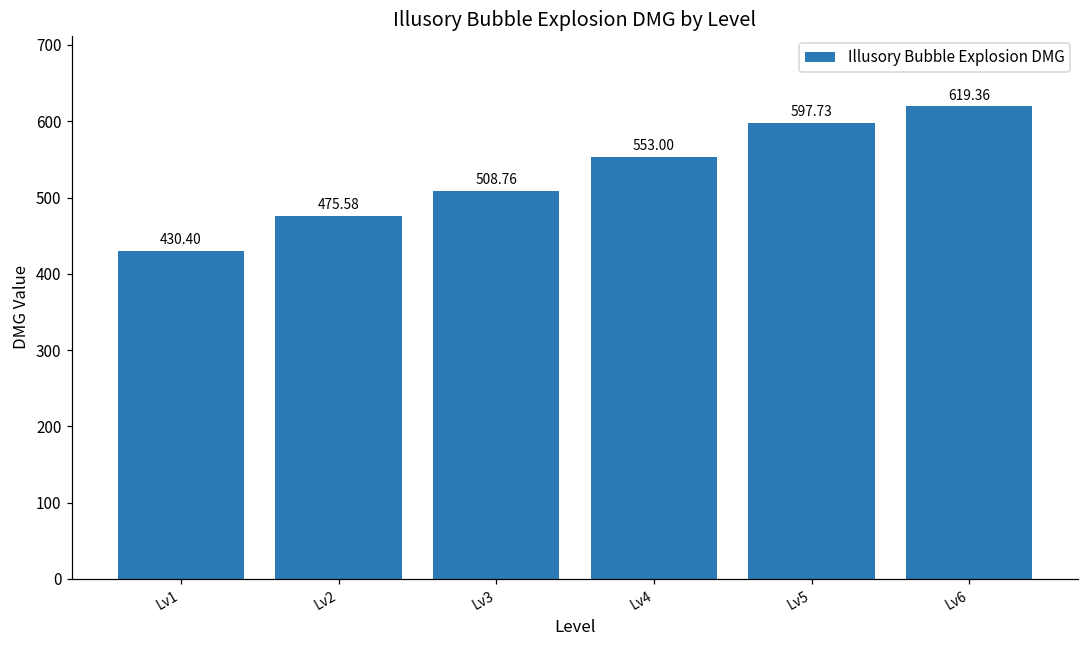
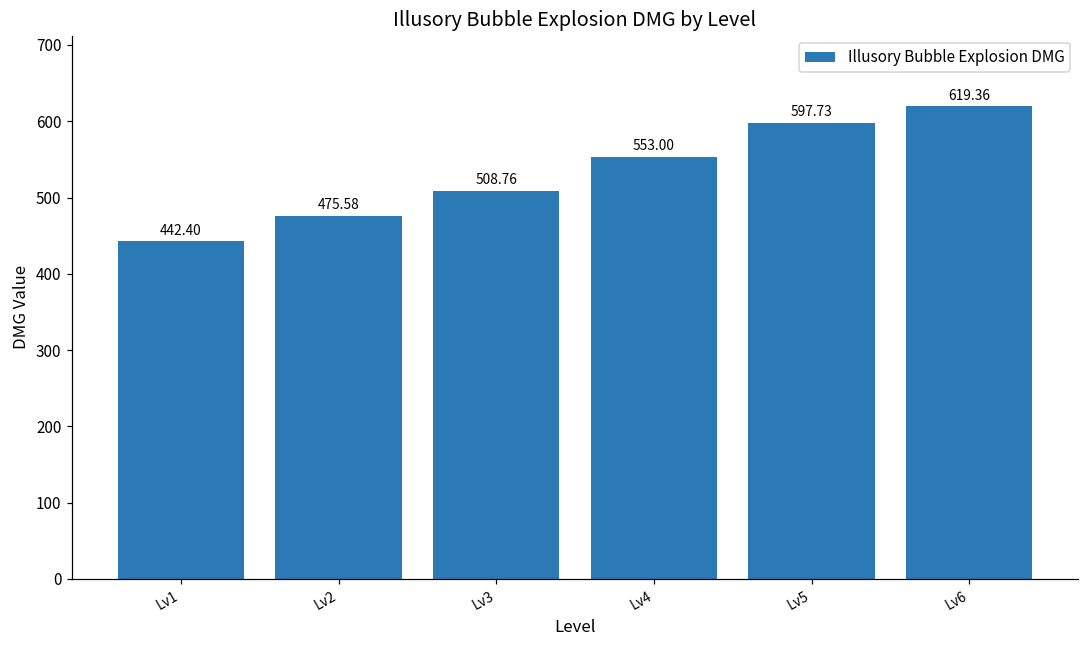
  {
-   "Lv1": 430.40,
+   "Lv1": 442.40,
    "Lv2": 475.58,
    "Lv3": 508.76,
    "Lv4": 553.00,
    "Lv5": 597.73,
    "Lv6": 619.36
  }
